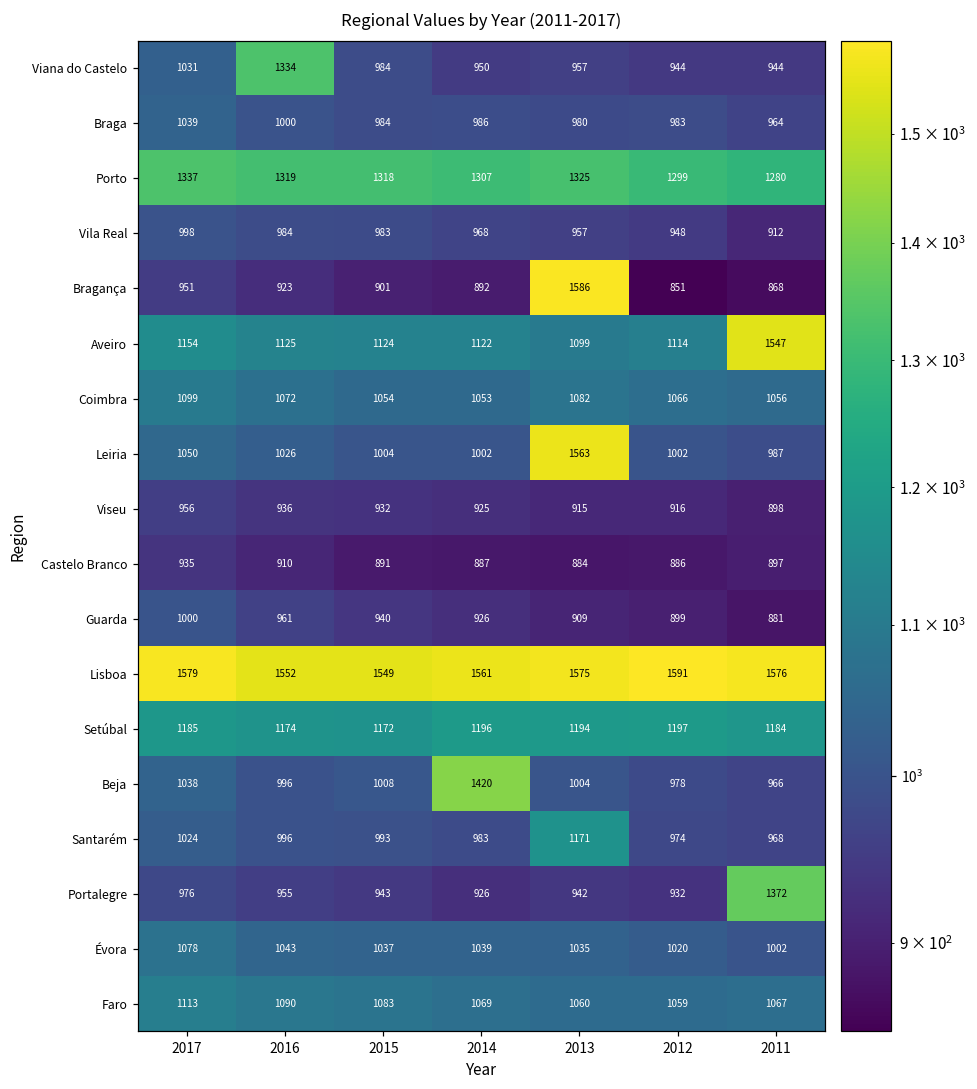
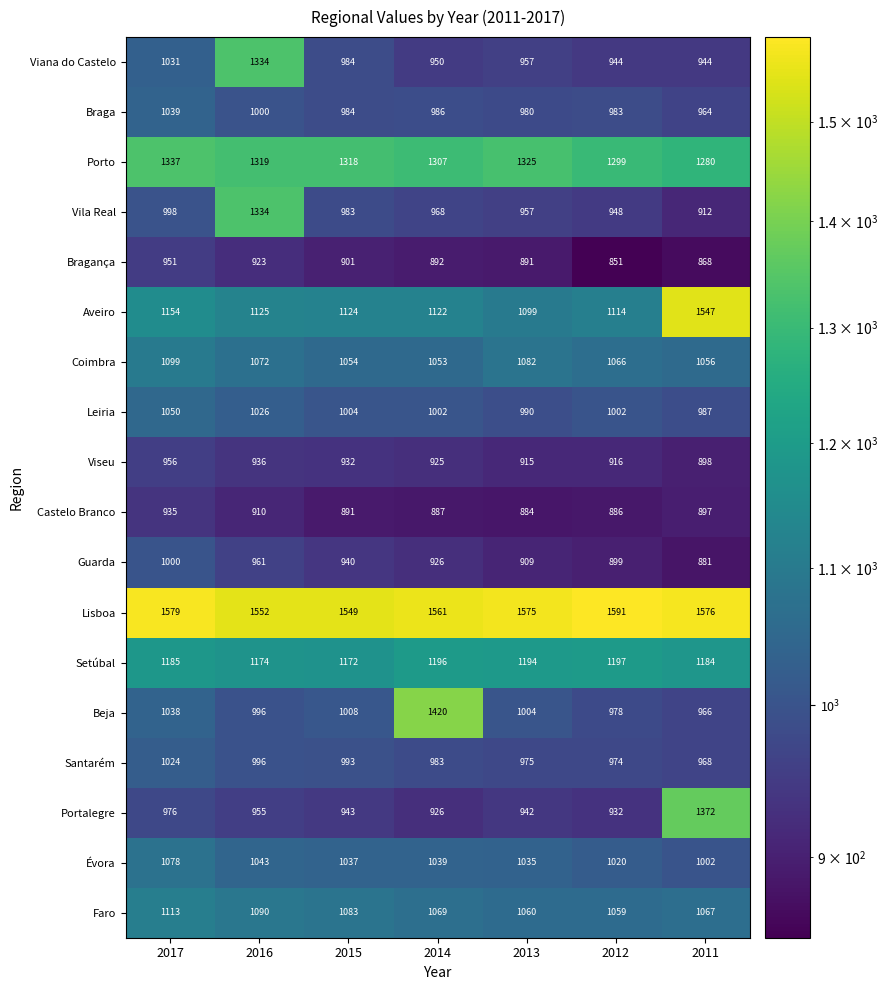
  {
    "Viana do Castelo": {
      "2017": 1031,
      "2016": 1334,
      "2015": 984,
      "2014": 950,
      "2013": 957,
      "2012": 944,
      "2011": 944
    },
    "Braga": {
      "2017": 1039,
      "2016": 1000,
      "2015": 984,
      "2014": 986,
      "2013": 980,
      "2012": 983,
      "2011": 964
    },
    "Porto": {
      "2017": 1337,
      "2016": 1319,
      "2015": 1318,
      "2014": 1307,
      "2013": 1325,
      "2012": 1299,
      "2011": 1280
    },
    "Vila Real": {
      "2017": 998,
-     "2016": 984,
+     "2016": 1334,
      "2015": 983,
      "2014": 968,
      "2013": 957,
      "2012": 948,
      "2011": 912
    },
    "Bragança": {
      "2017": 951,
      "2016": 923,
      "2015": 901,
      "2014": 892,
-     "2013": 1586,
+     "2013": 891,
      "2012": 851,
      "2011": 868
    },
    "Aveiro": {
      "2017": 1154,
      "2016": 1125,
      "2015": 1124,
      "2014": 1122,
      "2013": 1099,
      "2012": 1114,
      "2011": 1547
    },
    "Coimbra": {
      "2017": 1099,
      "2016": 1072,
      "2015": 1054,
      "2014": 1053,
      "2013": 1082,
      "2012": 1066,
      "2011": 1056
    },
    "Leiria": {
      "2017": 1050,
      "2016": 1026,
      "2015": 1004,
      "2014": 1002,
-     "2013": 1563,
+     "2013": 990,
      "2012": 1002,
      "2011": 987
    },
    "Viseu": {
      "2017": 956,
      "2016": 936,
      "2015": 932,
      "2014": 925,
      "2013": 915,
      "2012": 916,
      "2011": 898
    },
    "Castelo Branco": {
      "2017": 935,
      "2016": 910,
      "2015": 891,
      "2014": 887,
      "2013": 884,
      "2012": 886,
      "2011": 897
    },
    "Guarda": {
      "2017": 1000,
      "2016": 961,
      "2015": 940,
      "2014": 926,
      "2013": 909,
      "2012": 899,
      "2011": 881
    },
    "Lisboa": {
      "2017": 1579,
      "2016": 1552,
      "2015": 1549,
      "2014": 1561,
      "2013": 1575,
      "2012": 1591,
      "2011": 1576
    },
    "Setúbal": {
      "2017": 1185,
      "2016": 1174,
      "2015": 1172,
      "2014": 1196,
      "2013": 1194,
      "2012": 1197,
      "2011": 1184
    },
    "Beja": {
      "2017": 1038,
      "2016": 996,
      "2015": 1008,
      "2014": 1420,
      "2013": 1004,
      "2012": 978,
      "2011": 966
    },
    "Santarém": {
      "2017": 1024,
      "2016": 996,
      "2015": 993,
      "2014": 983,
-     "2013": 1171,
+     "2013": 975,
      "2012": 974,
      "2011": 968
    },
    "Portalegre": {
      "2017": 976,
      "2016": 955,
      "2015": 943,
      "2014": 926,
      "2013": 942,
      "2012": 932,
      "2011": 1372
    },
    "Évora": {
      "2017": 1078,
      "2016": 1043,
      "2015": 1037,
      "2014": 1039,
      "2013": 1035,
      "2012": 1020,
      "2011": 1002
    },
    "Faro": {
      "2017": 1113,
      "2016": 1090,
      "2015": 1083,
      "2014": 1069,
      "2013": 1060,
      "2012": 1059,
      "2011": 1067
    }
  }
